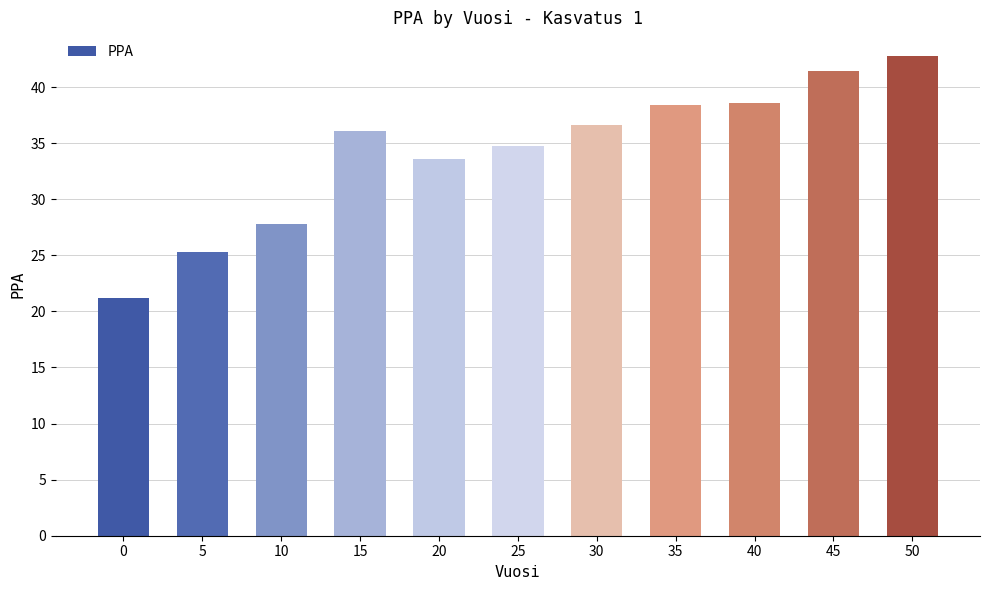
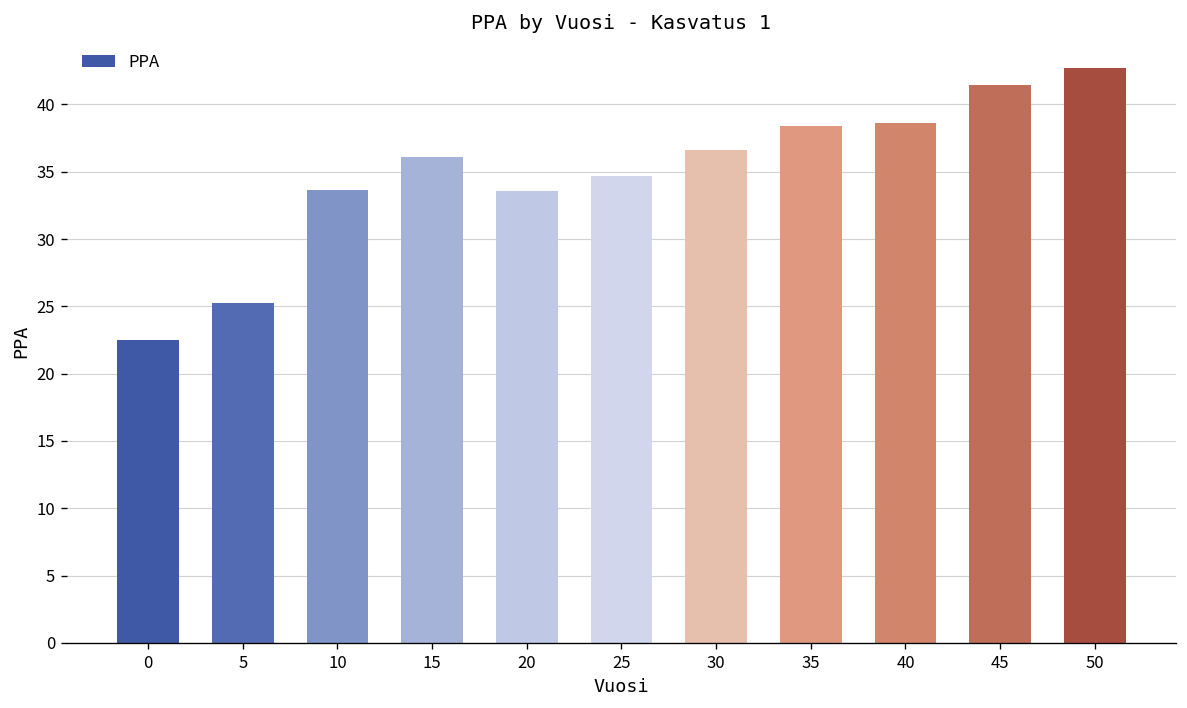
  {
-   "0": 21.2,
+   "0": 22.5,
    "5": 25.3,
-   "10": 27.8,
+   "10": 33.7,
    "15": 36.1,
    "20": 33.6,
    "25": 34.7,
    "30": 36.7,
    "35": 38.4,
    "40": 38.6,
    "45": 41.5,
    "50": 42.7
  }
